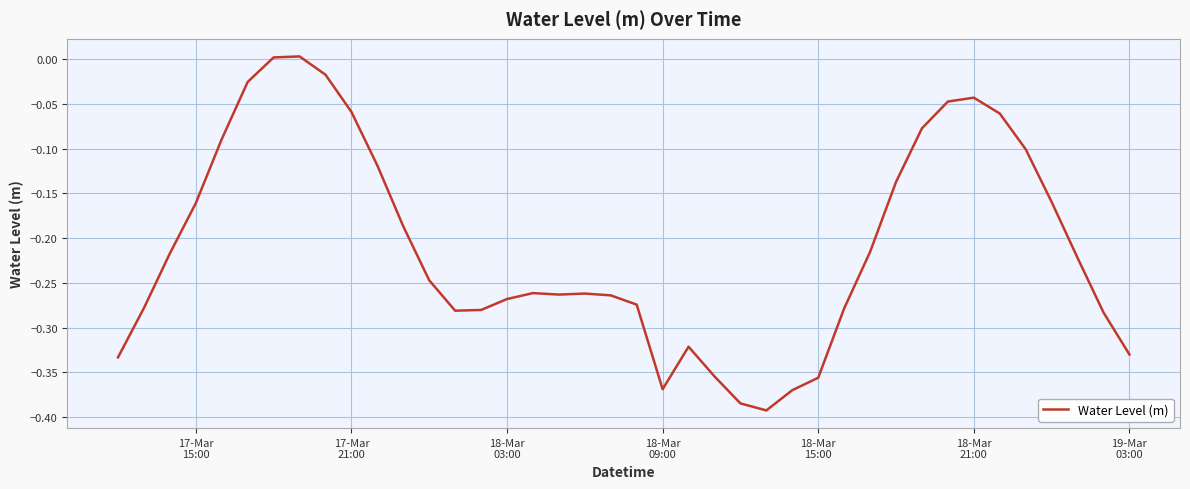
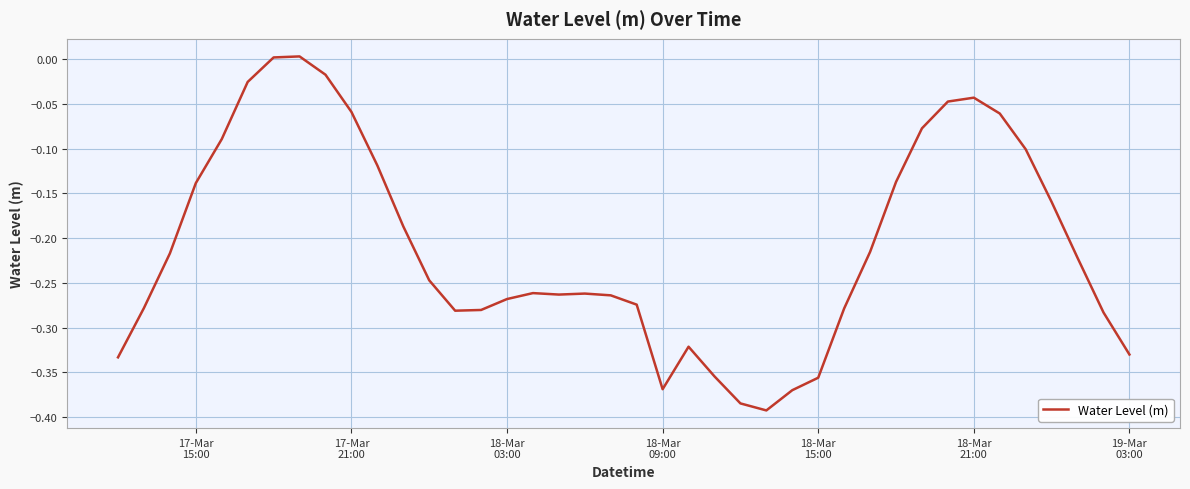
  {
-   "17-Mar 15:00": -0.16,
+   "17-Mar 15:00": -0.14,
    "17-Mar 21:00": -0.06,
    "18-Mar 03:00": -0.27,
    "18-Mar 09:00": -0.37,
    "18-Mar 15:00": -0.36,
    "18-Mar 21:00": -0.04,
    "19-Mar 03:00": -0.33
  }
